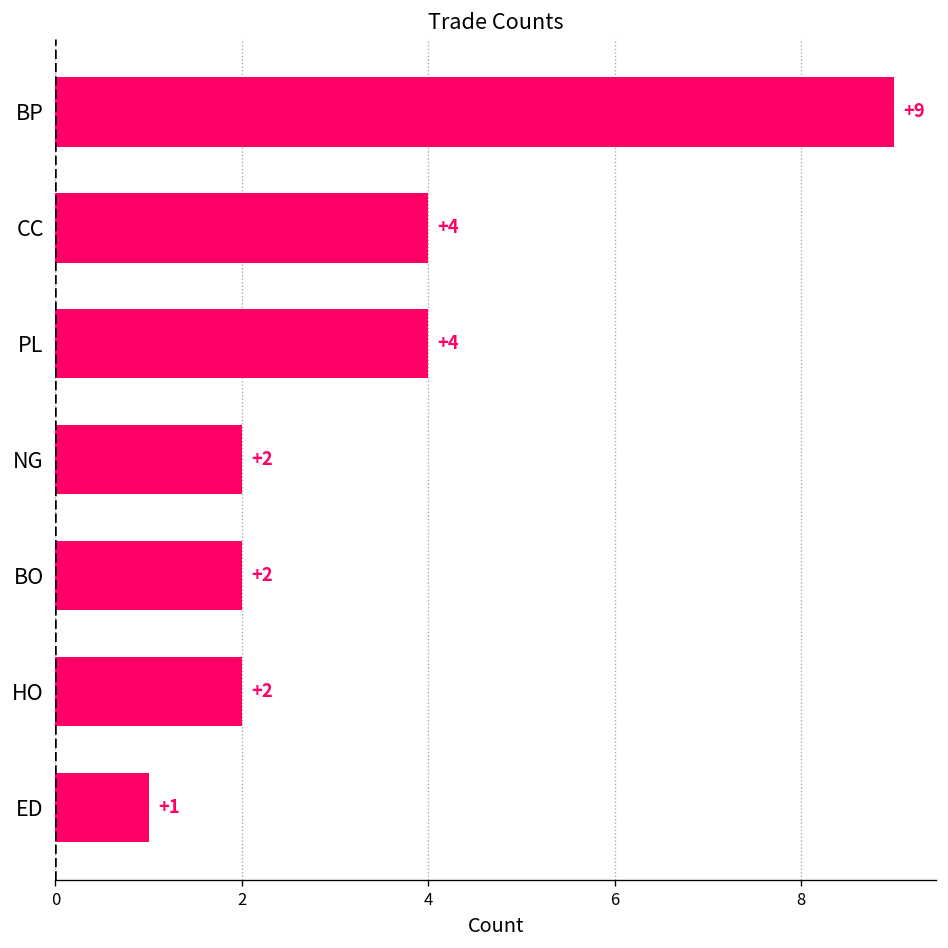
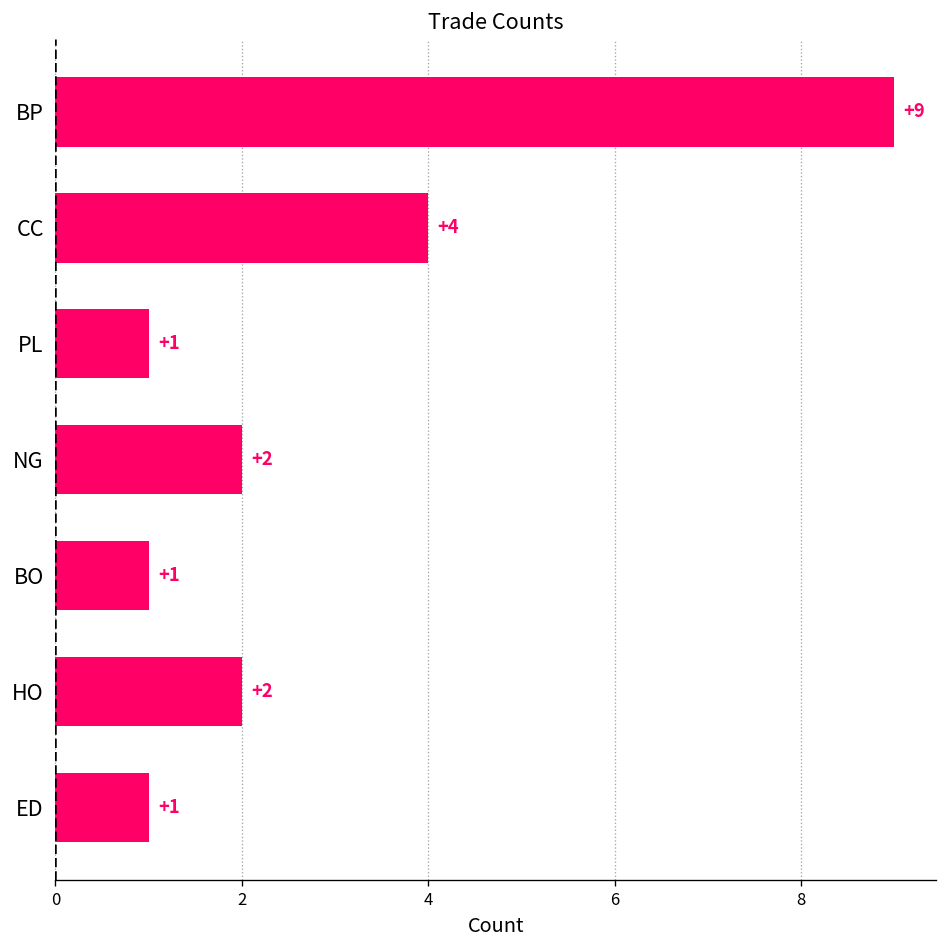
  {
    "BP": "+9",
    "CC": "+4",
-   "PL": "+4",
+   "PL": "+1",
    "NG": "+2",
-   "BO": "+2",
+   "BO": "+1",
    "HO": "+2",
    "ED": "+1"
  }
